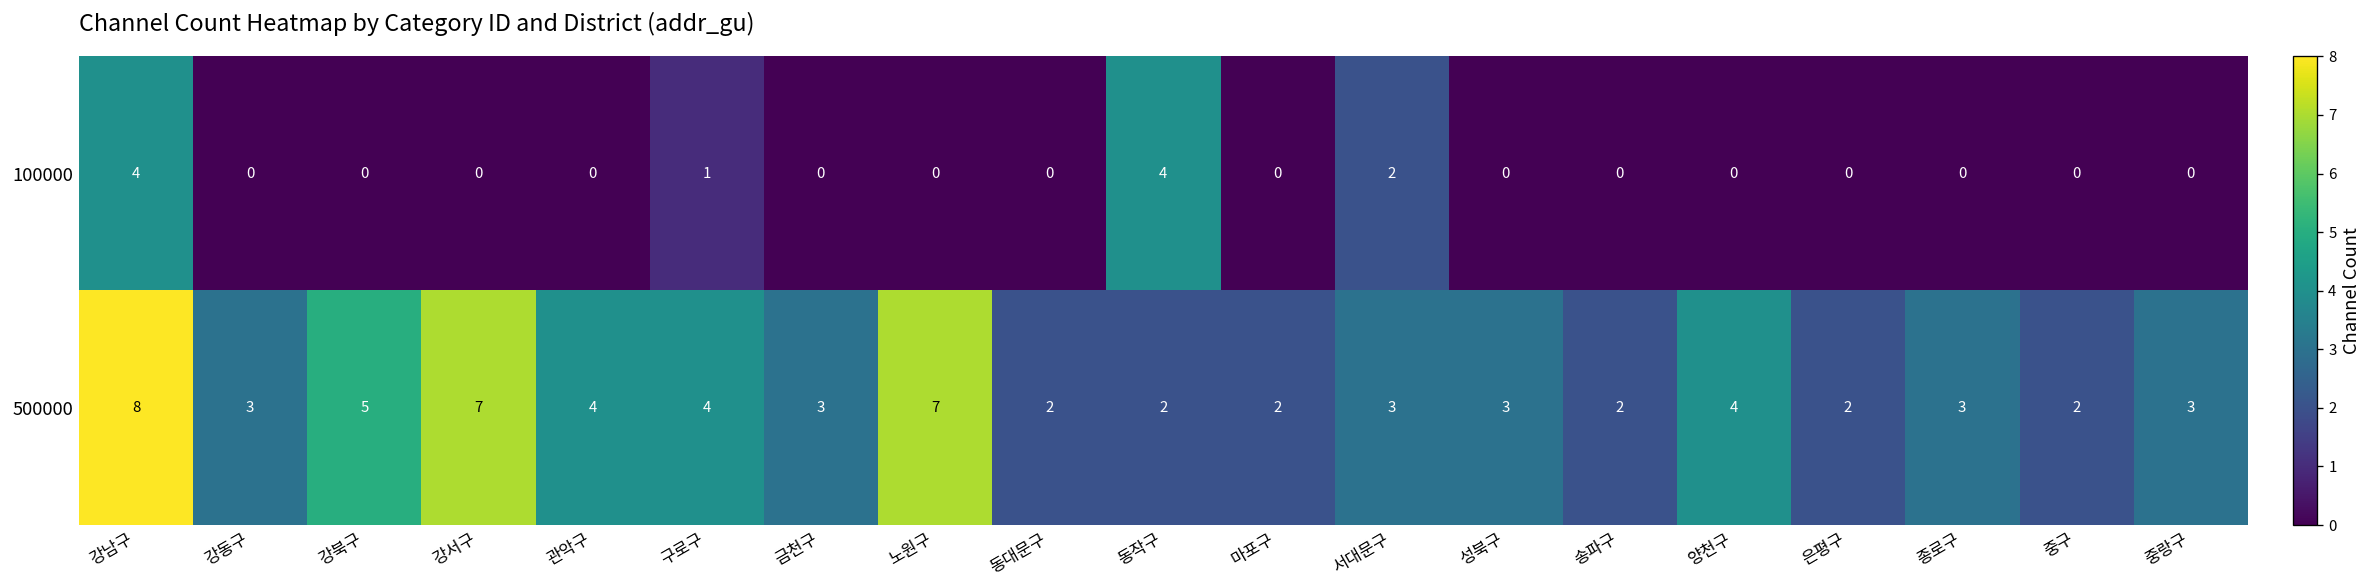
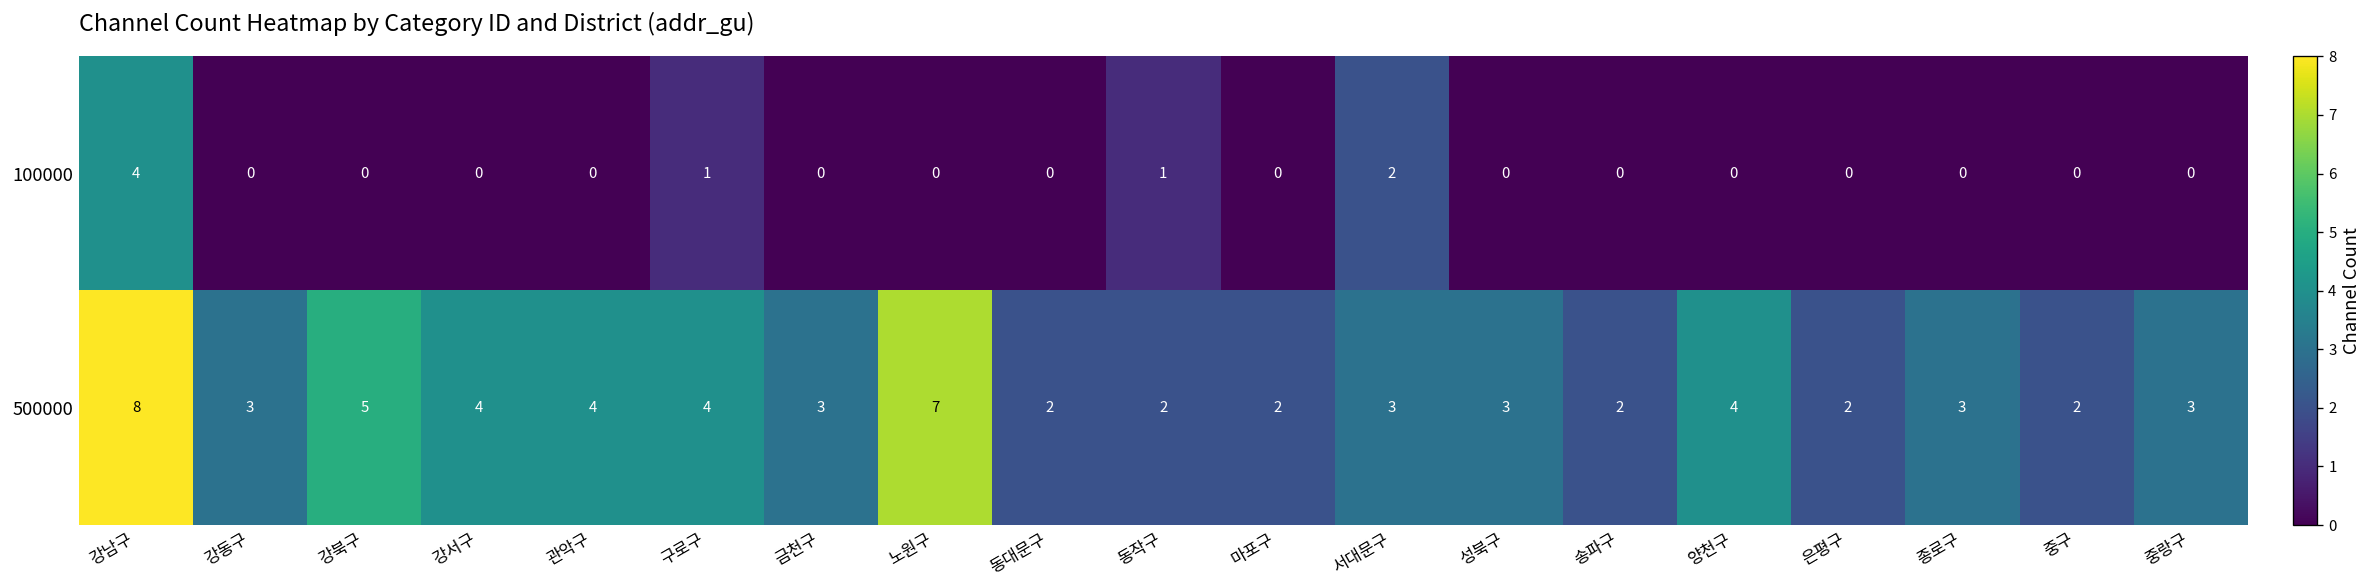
  {
    "100000": {
      "강남구": 4,
      "강동구": 0,
      "강북구": 0,
      "강서구": 0,
      "관악구": 0,
      "구로구": 1,
      "금천구": 0,
      "노원구": 0,
      "동대문구": 0,
-     "동작구": 4,
+     "동작구": 1,
      "마포구": 0,
      "서대문구": 2,
      "성북구": 0,
      "송파구": 0,
      "양천구": 0,
      "은평구": 0,
      "종로구": 0,
      "중구": 0,
      "중랑구": 0
    },
    "500000": {
      "강남구": 8,
      "강동구": 3,
      "강북구": 5,
-     "강서구": 7,
+     "강서구": 4,
      "관악구": 4,
      "구로구": 4,
      "금천구": 3,
      "노원구": 7,
      "동대문구": 2,
      "동작구": 2,
      "마포구": 2,
      "서대문구": 3,
      "성북구": 3,
      "송파구": 2,
      "양천구": 4,
      "은평구": 2,
      "종로구": 3,
      "중구": 2,
      "중랑구": 3
    }
  }
